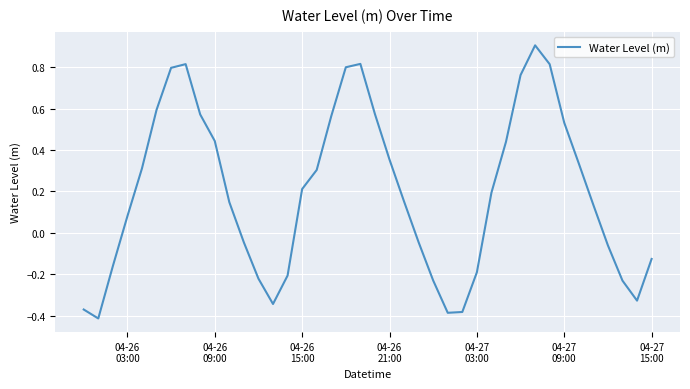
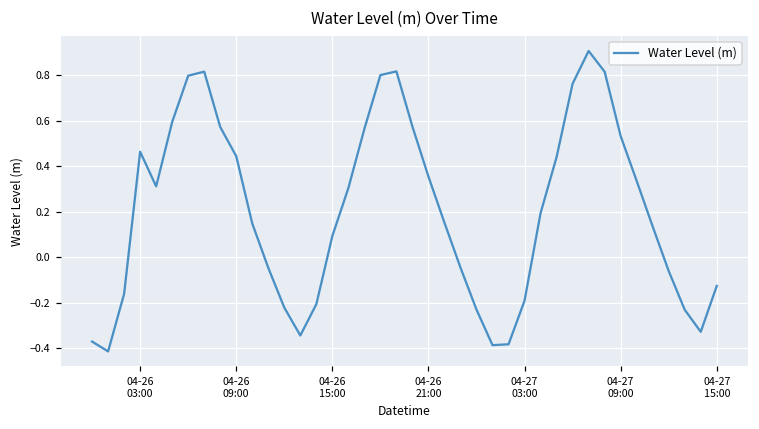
  {
-   "04-26 03:00": 0.08,
+   "04-26 03:00": 0.46,
    "04-26 09:00": 0.44,
-   "04-26 15:00": 0.21,
+   "04-26 15:00": 0.09,
    "04-26 21:00": 0.35,
    "04-27 03:00": -0.19,
    "04-27 09:00": 0.53,
    "04-27 15:00": -0.13
  }
